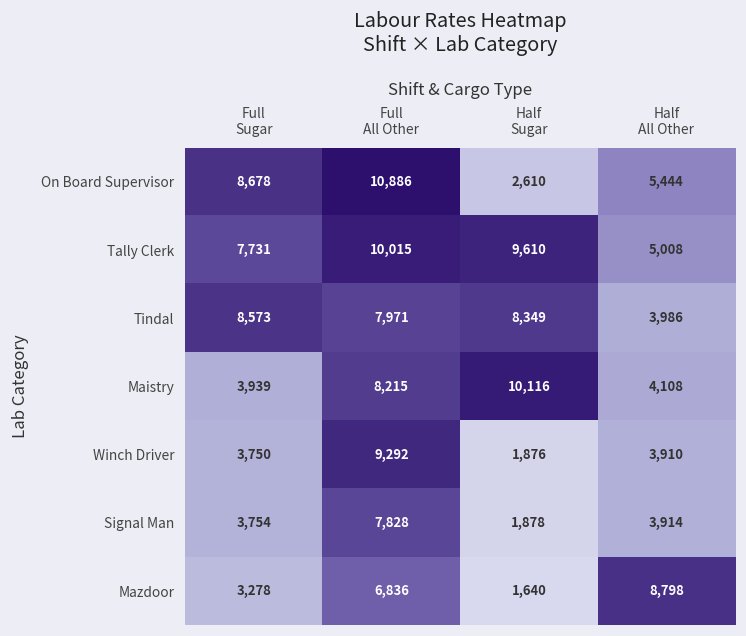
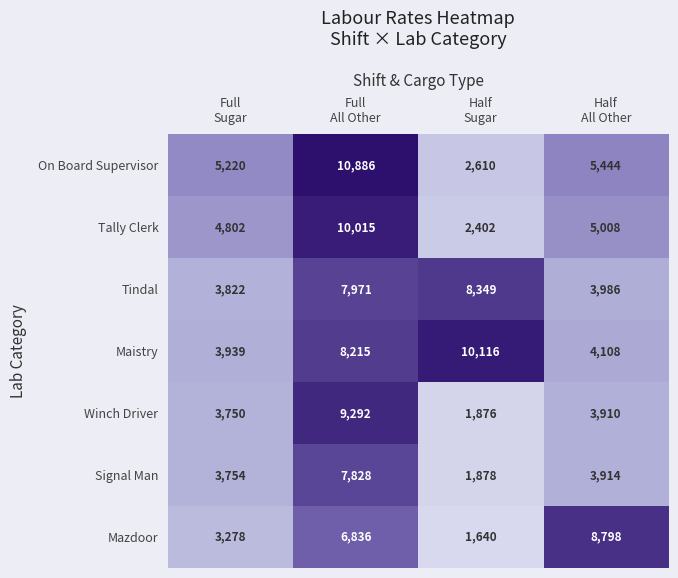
  {
    "On Board Supervisor": {
-     "Full Sugar": "8,678",
+     "Full Sugar": "5,220",
      "Full All Other": "10,886",
      "Half Sugar": "2,610",
      "Half All Other": "5,444"
    },
    "Tally Clerk": {
-     "Full Sugar": "7,731",
+     "Full Sugar": "4,802",
      "Full All Other": "10,015",
-     "Half Sugar": "9,610",
+     "Half Sugar": "2,402",
      "Half All Other": "5,008"
    },
    "Tindal": {
-     "Full Sugar": "8,573",
+     "Full Sugar": "3,822",
      "Full All Other": "7,971",
      "Half Sugar": "8,349",
      "Half All Other": "3,986"
    },
    "Maistry": {
      "Full Sugar": "3,939",
      "Full All Other": "8,215",
      "Half Sugar": "10,116",
      "Half All Other": "4,108"
    },
    "Winch Driver": {
      "Full Sugar": "3,750",
      "Full All Other": "9,292",
      "Half Sugar": "1,876",
      "Half All Other": "3,910"
    },
    "Signal Man": {
      "Full Sugar": "3,754",
      "Full All Other": "7,828",
      "Half Sugar": "1,878",
      "Half All Other": "3,914"
    },
    "Mazdoor": {
      "Full Sugar": "3,278",
      "Full All Other": "6,836",
      "Half Sugar": "1,640",
      "Half All Other": "8,798"
    }
  }
